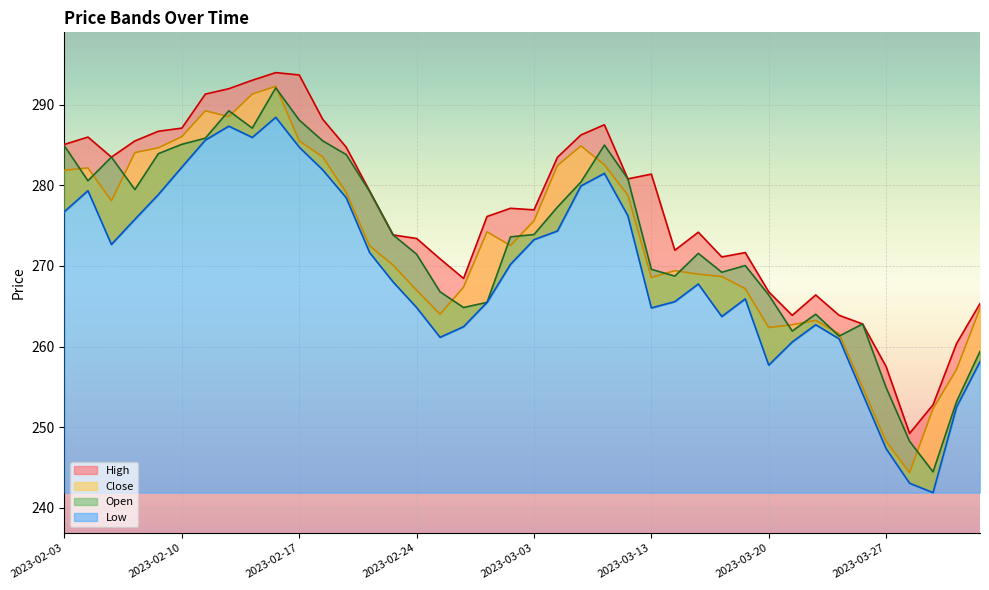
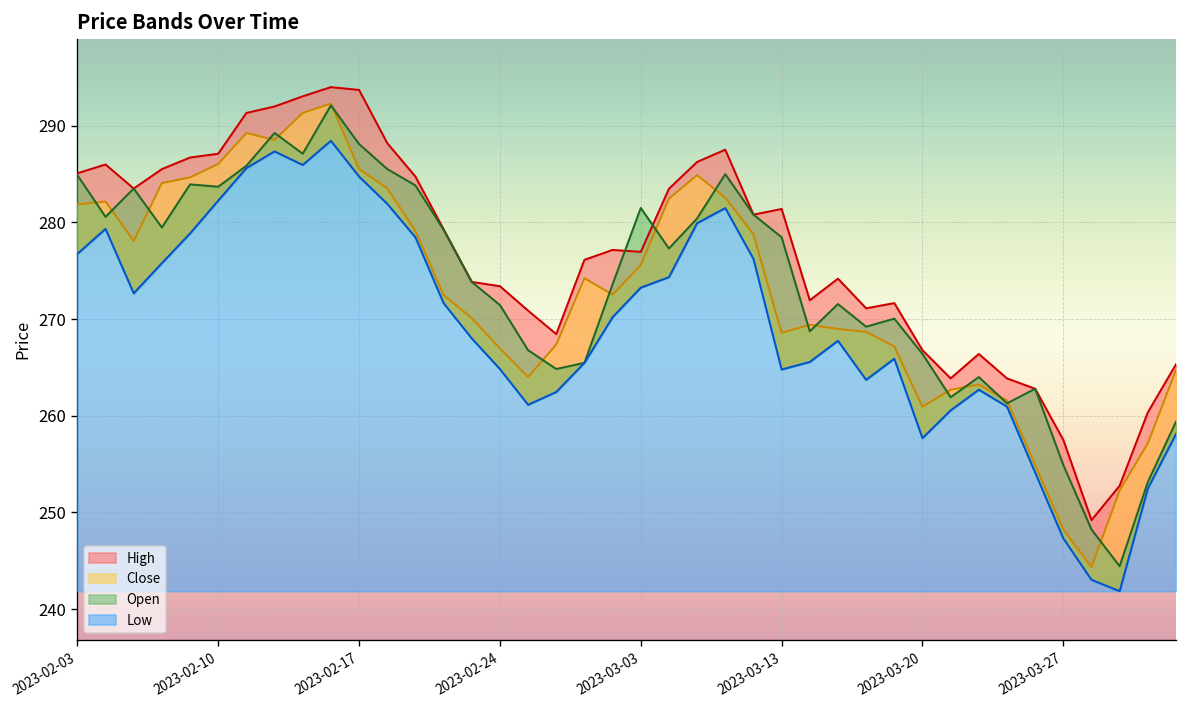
  {
    "High": {
      "2023-02-10": 287,
      "2023-02-17": 294,
      "2023-02-24": 273,
      "2023-03-03": 277,
      "2023-03-13": 281,
      "2023-03-20": 267,
      "2023-03-27": 258
    },
    "Close": {
      "2023-02-03": 282,
      "2023-02-10": 286,
      "2023-02-17": 286,
      "2023-02-24": 267,
      "2023-03-03": 276,
      "2023-03-13": 269,
-     "2023-03-20": 262,
+     "2023-03-20": 261,
      "2023-03-27": 248
    },
    "Open": {
-     "2023-02-10": 285,
+     "2023-02-10": 284,
      "2023-02-17": 288,
      "2023-02-24": 271,
-     "2023-03-03": 274,
-     "2023-03-13": 270,
+     "2023-03-03": 282,
+     "2023-03-13": 278,
      "2023-03-20": 266,
      "2023-03-27": 255
    },
    "Low": {
      "2023-02-03": 277,
      "2023-02-10": 282,
      "2023-02-17": 285,
      "2023-02-24": 265,
      "2023-03-03": 273,
      "2023-03-13": 265,
      "2023-03-20": 258,
      "2023-03-27": 247
    }
  }
